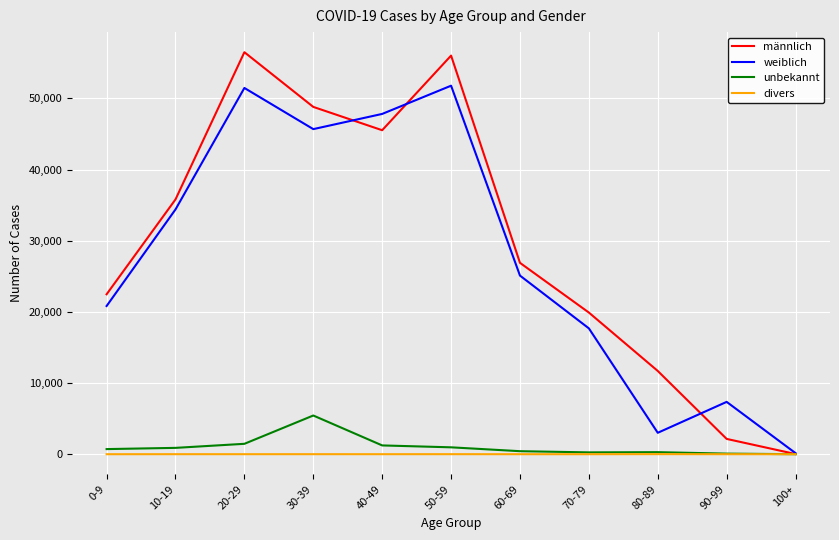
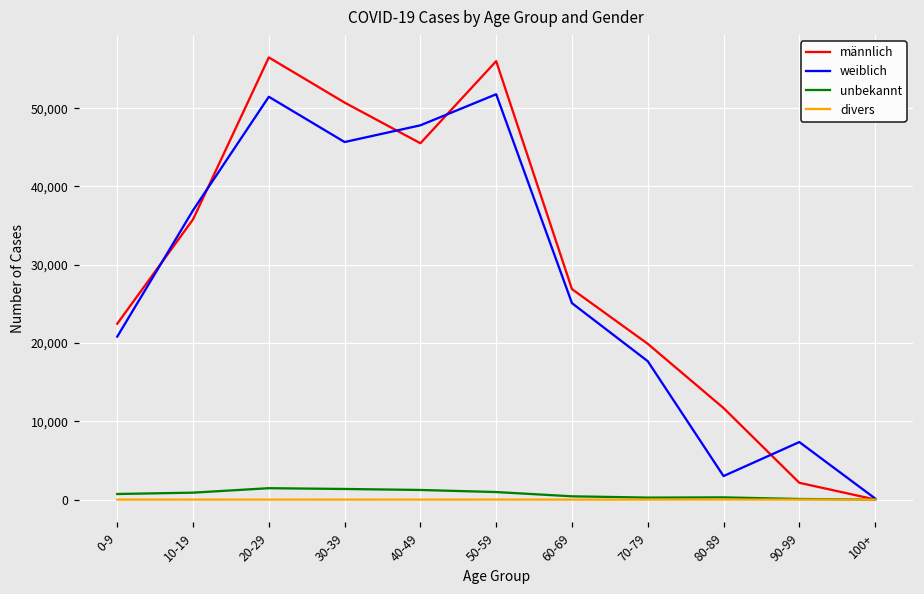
  {
    "männlich": {
      "0-9": "22,000",
      "10-19": "36,000",
      "20-29": "56,000",
-     "30-39": "49,000",
+     "30-39": "51,000",
      "40-49": "46,000",
      "50-59": "56,000",
      "60-69": "27,000",
      "70-79": "20,000",
      "80-89": "12,000",
      "90-99": "2,000"
    },
    "weiblich": {
      "0-9": "21,000",
-     "10-19": "34,000",
+     "10-19": "37,000",
      "20-29": "51,000",
      "30-39": "46,000",
      "40-49": "48,000",
      "50-59": "52,000",
      "60-69": "25,000",
      "70-79": "18,000",
      "80-89": "3,000",
      "90-99": "7,000"
    },
    "unbekannt": {
      "0-9": "1,000",
      "10-19": "1,000",
      "20-29": "1,000",
-     "30-39": "5,000",
+     "30-39": "1,000",
      "40-49": "1,000",
      "50-59": "1,000",
      "60-69": "0"
    },
    "divers": {
      "0-9": "0",
      "10-19": "0",
      "20-29": "0",
      "30-39": "0",
      "40-49": "0",
      "50-59": "0",
      "60-69": "0"
    }
  }
